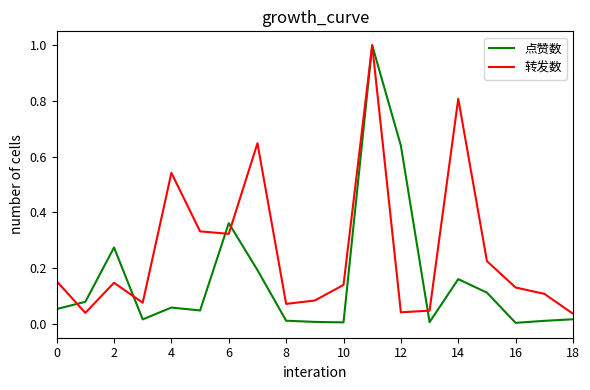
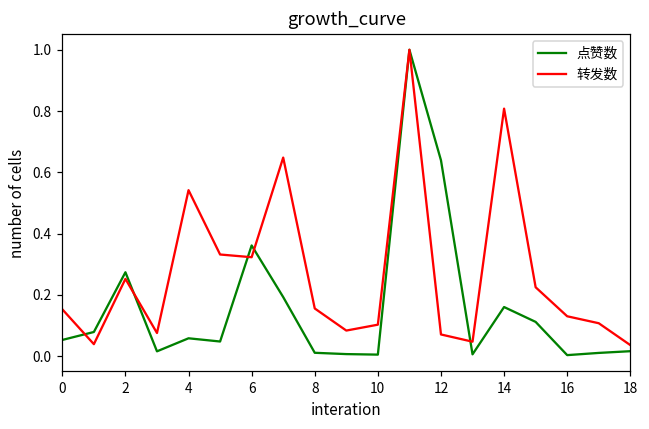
  {
    "点赞数": {
      "0": 0.05,
      "2": 0.27,
      "4": 0.06,
      "6": 0.36,
      "8": 0.01,
      "10": 0.01,
      "12": 0.64,
      "14": 0.16,
      "16": 0.00,
      "18": 0.02
    },
    "转发数": {
      "0": 0.15,
-     "2": 0.15,
+     "2": 0.25,
      "4": 0.54,
      "6": 0.32,
-     "8": 0.07,
-     "10": 0.14,
-     "12": 0.04,
+     "8": 0.16,
+     "10": 0.10,
+     "12": 0.07,
      "14": 0.81,
      "16": 0.13,
      "18": 0.04
    }
  }
